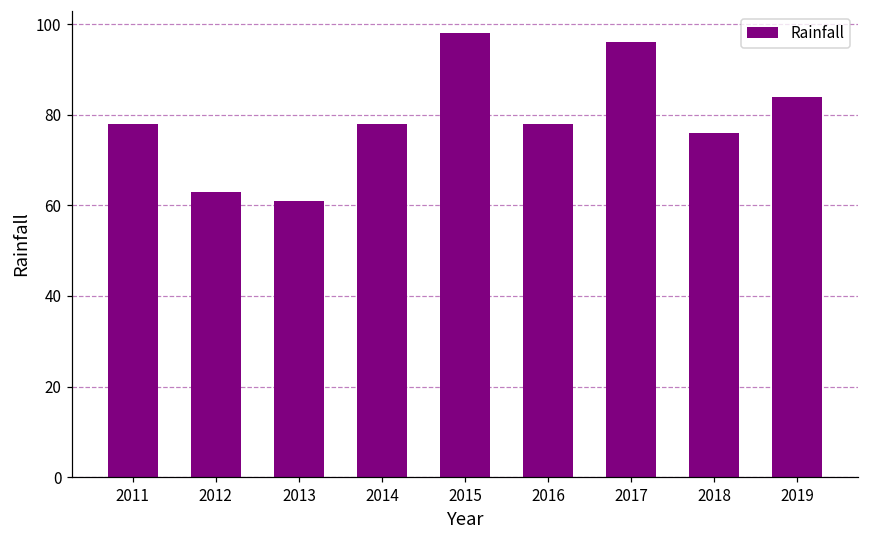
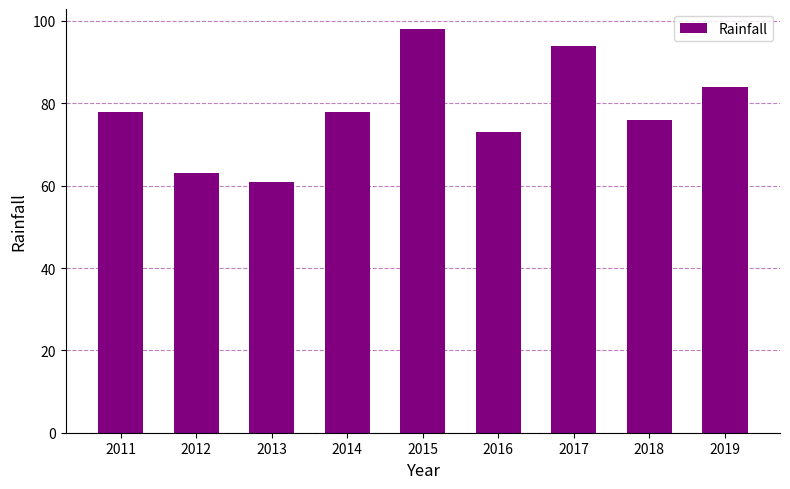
  {
    "2011": 78,
    "2012": 63,
    "2013": 61,
    "2014": 78,
    "2015": 98,
-   "2016": 78,
-   "2017": 96,
+   "2016": 73,
+   "2017": 94,
    "2018": 76,
    "2019": 84
  }
